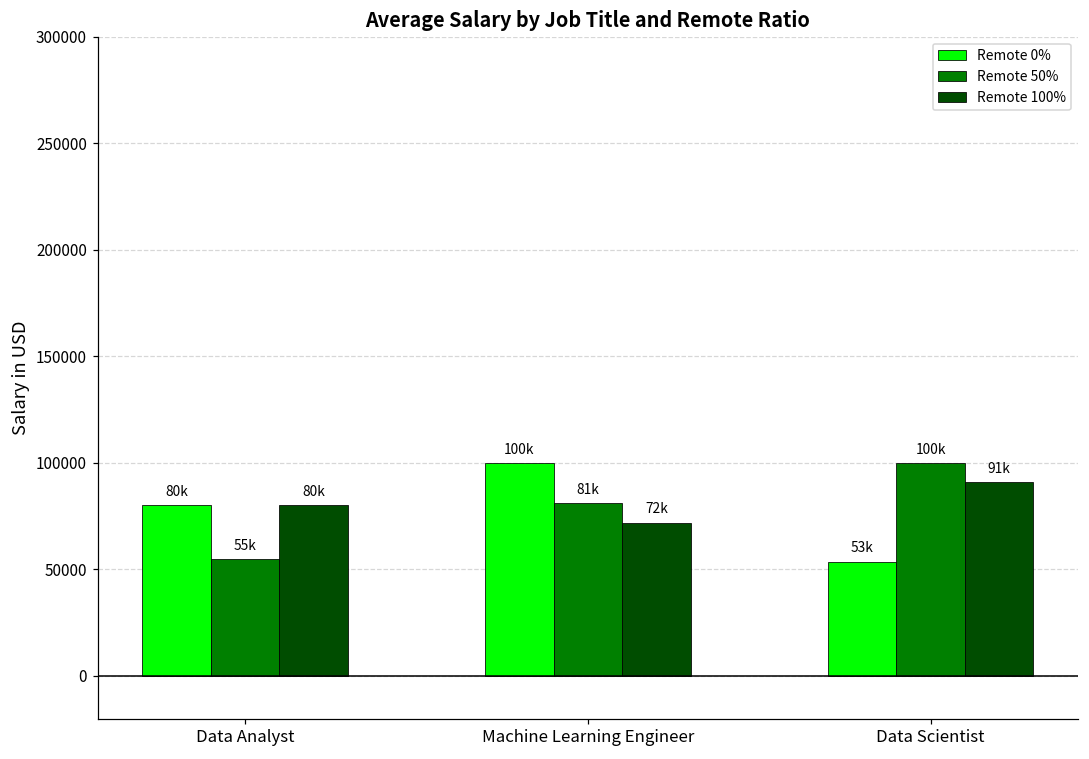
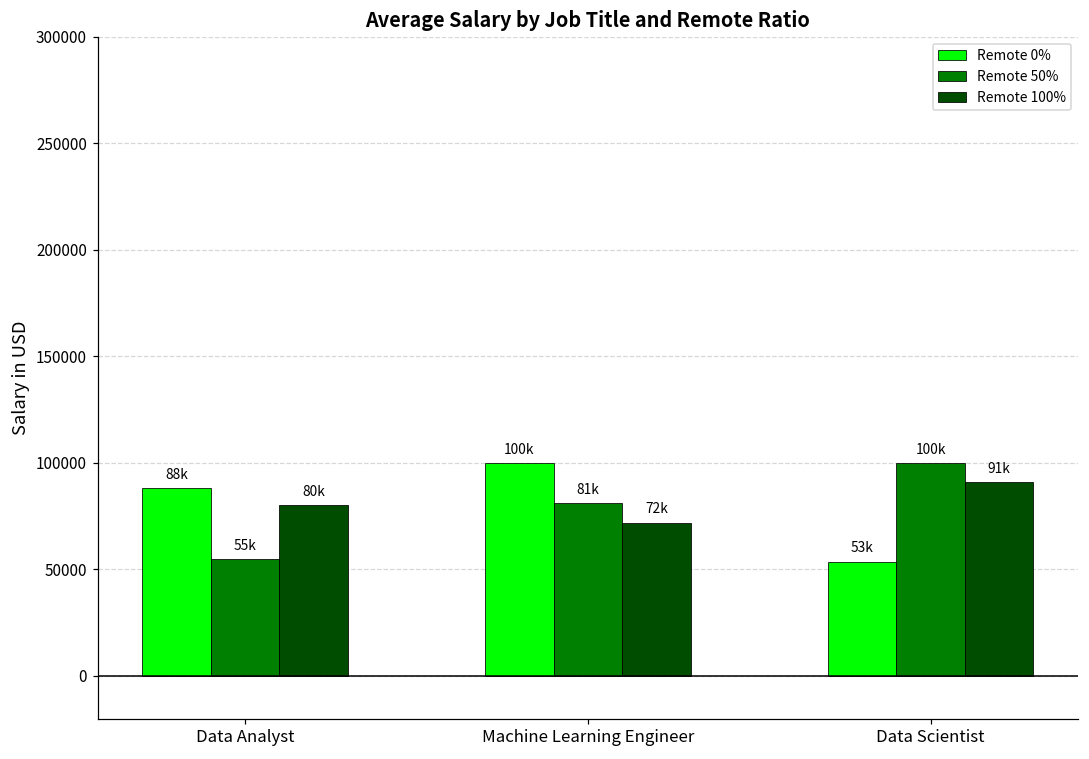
  {
    "Remote 0%": {
-     "Data Analyst": "80k",
+     "Data Analyst": "88k",
      "Machine Learning Engineer": "100k"
    }
  }
